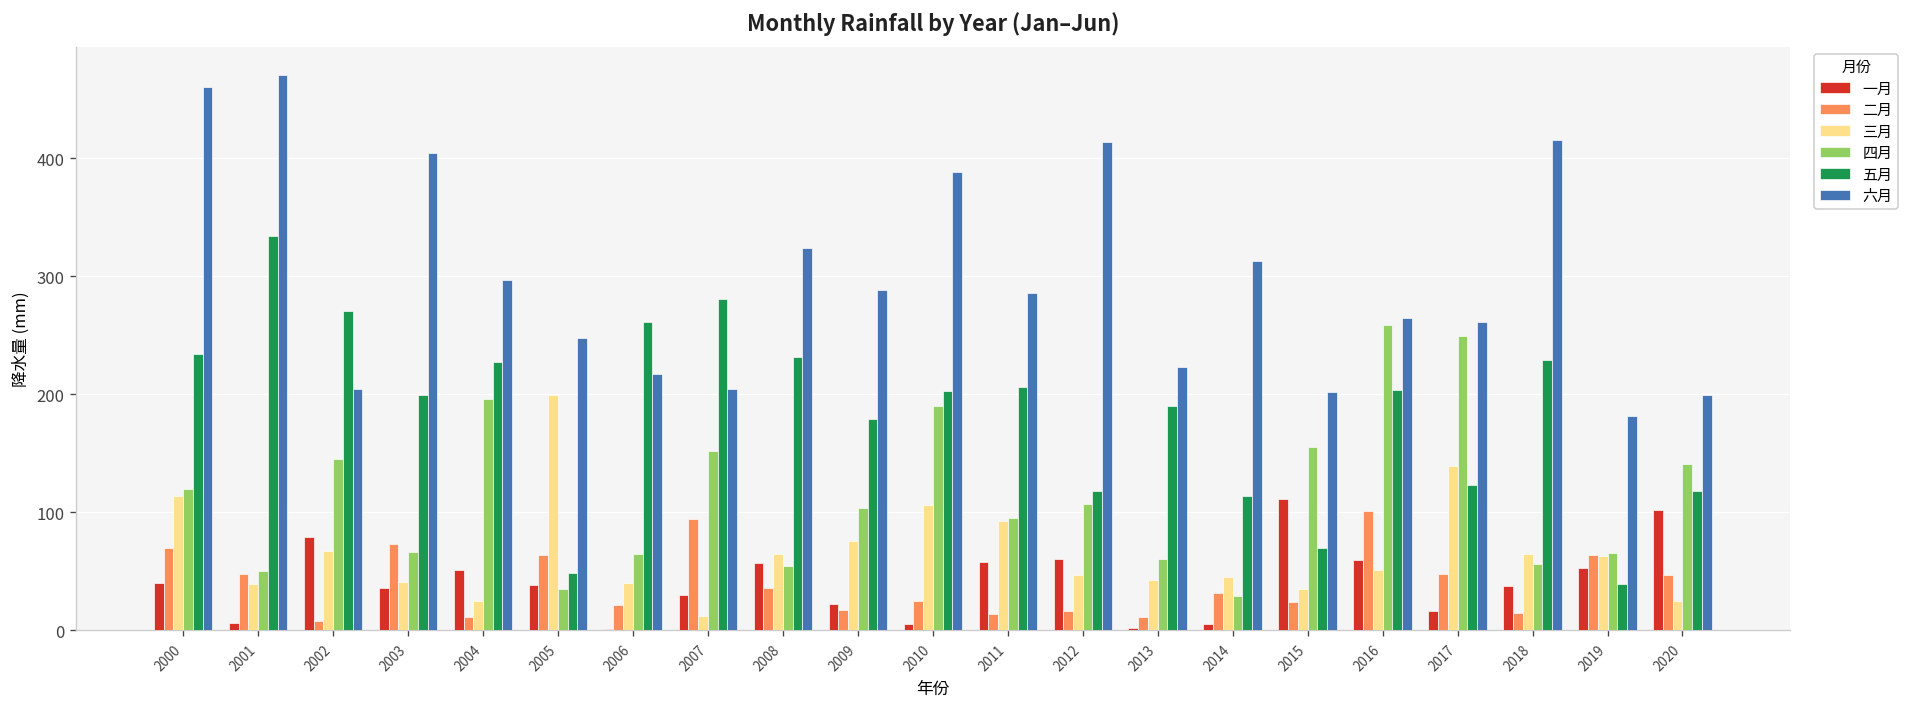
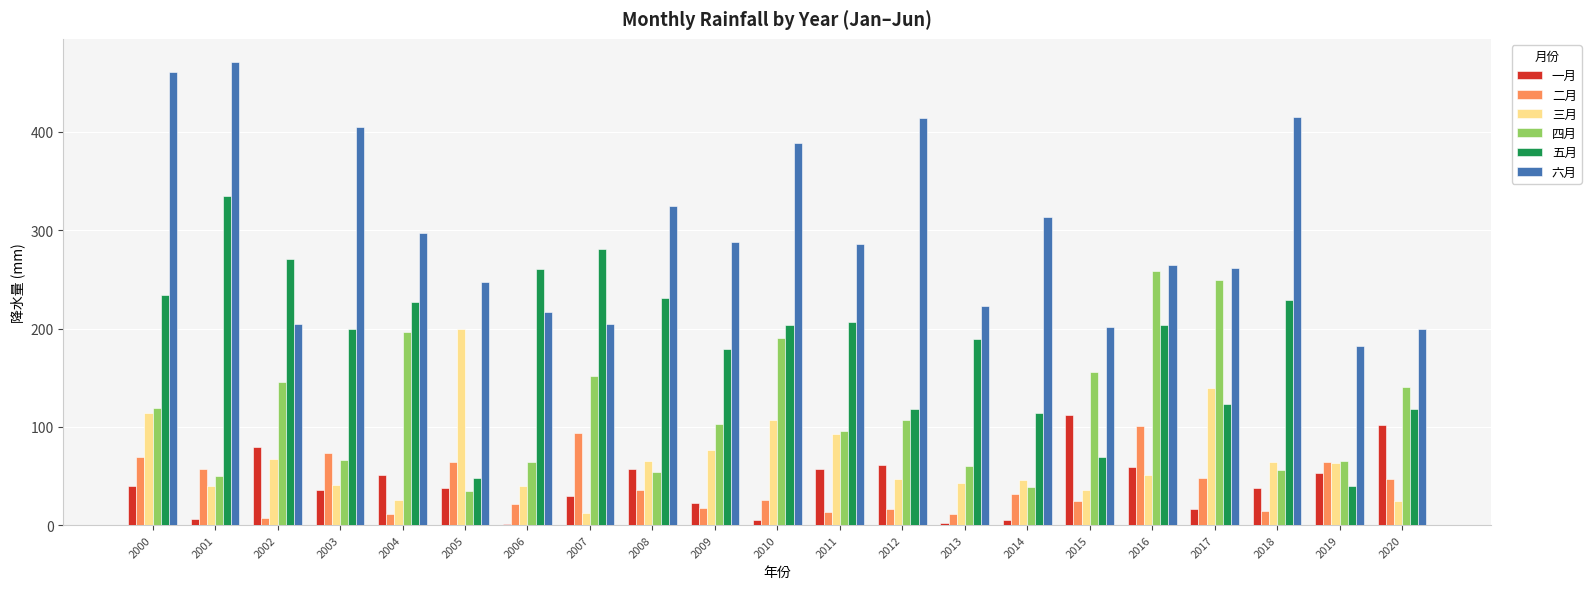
  {
    "一月": {
      "2000": 40,
      "2001": 10,
      "2002": 80,
      "2003": 40,
      "2004": 50,
      "2005": 40,
      "2007": 30,
      "2008": 60,
      "2009": 20,
      "2010": 10,
      "2011": 60,
      "2012": 60,
      "2014": 10,
      "2015": 110,
      "2016": 60,
      "2017": 20,
      "2018": 40,
      "2019": 50,
      "2020": 100
    },
    "二月": {
      "2000": 70,
-     "2001": 50,
+     "2001": 60,
      "2002": 10,
      "2003": 70,
      "2004": 10,
      "2005": 60,
      "2006": 20,
      "2007": 90,
      "2008": 40,
      "2009": 20,
      "2010": 30,
      "2011": 10,
      "2012": 20,
      "2013": 10,
      "2014": 30,
      "2015": 20,
      "2016": 100,
      "2017": 50,
      "2018": 10,
      "2019": 60,
      "2020": 50
    },
    "三月": {
      "2000": 110,
      "2001": 40,
      "2002": 70,
      "2003": 40,
      "2004": 30,
      "2005": 200,
      "2006": 40,
      "2007": 10,
      "2008": 70,
      "2009": 80,
      "2010": 110,
      "2011": 90,
      "2012": 50,
      "2013": 40,
      "2014": 50,
      "2015": 40,
      "2016": 50,
      "2017": 140,
      "2018": 60,
      "2019": 60,
      "2020": 20
    },
    "四月": {
      "2000": 120,
      "2001": 50,
      "2002": 150,
      "2003": 70,
      "2004": 200,
      "2005": 30,
      "2006": 60,
      "2007": 150,
      "2008": 50,
      "2009": 100,
      "2010": 190,
      "2011": 100,
      "2012": 110,
      "2013": 60,
-     "2014": 30,
+     "2014": 40,
      "2015": 160,
      "2016": 260,
      "2017": 250,
      "2018": 60,
      "2019": 70,
      "2020": 140
    },
    "五月": {
      "2000": 230,
      "2001": 330,
      "2002": 270,
      "2003": 200,
      "2004": 230,
      "2005": 50,
      "2006": 260,
      "2007": 280,
      "2008": 230,
      "2009": 180,
      "2010": 200,
      "2011": 210,
      "2012": 120,
      "2013": 190,
      "2014": 110,
      "2015": 70,
      "2016": 200,
      "2017": 120,
      "2018": 230,
      "2019": 40,
      "2020": 120
    },
    "六月": {
      "2000": 460,
      "2001": 470,
      "2002": 200,
      "2003": 400,
      "2004": 300,
      "2005": 250,
      "2006": 220,
      "2007": 200,
      "2008": 320,
      "2009": 290,
      "2010": 390,
      "2011": 290,
      "2012": 410,
      "2013": 220,
      "2014": 310,
      "2015": 200,
      "2016": 260,
      "2017": 260,
      "2018": 420,
      "2019": 180,
      "2020": 200
    }
  }
